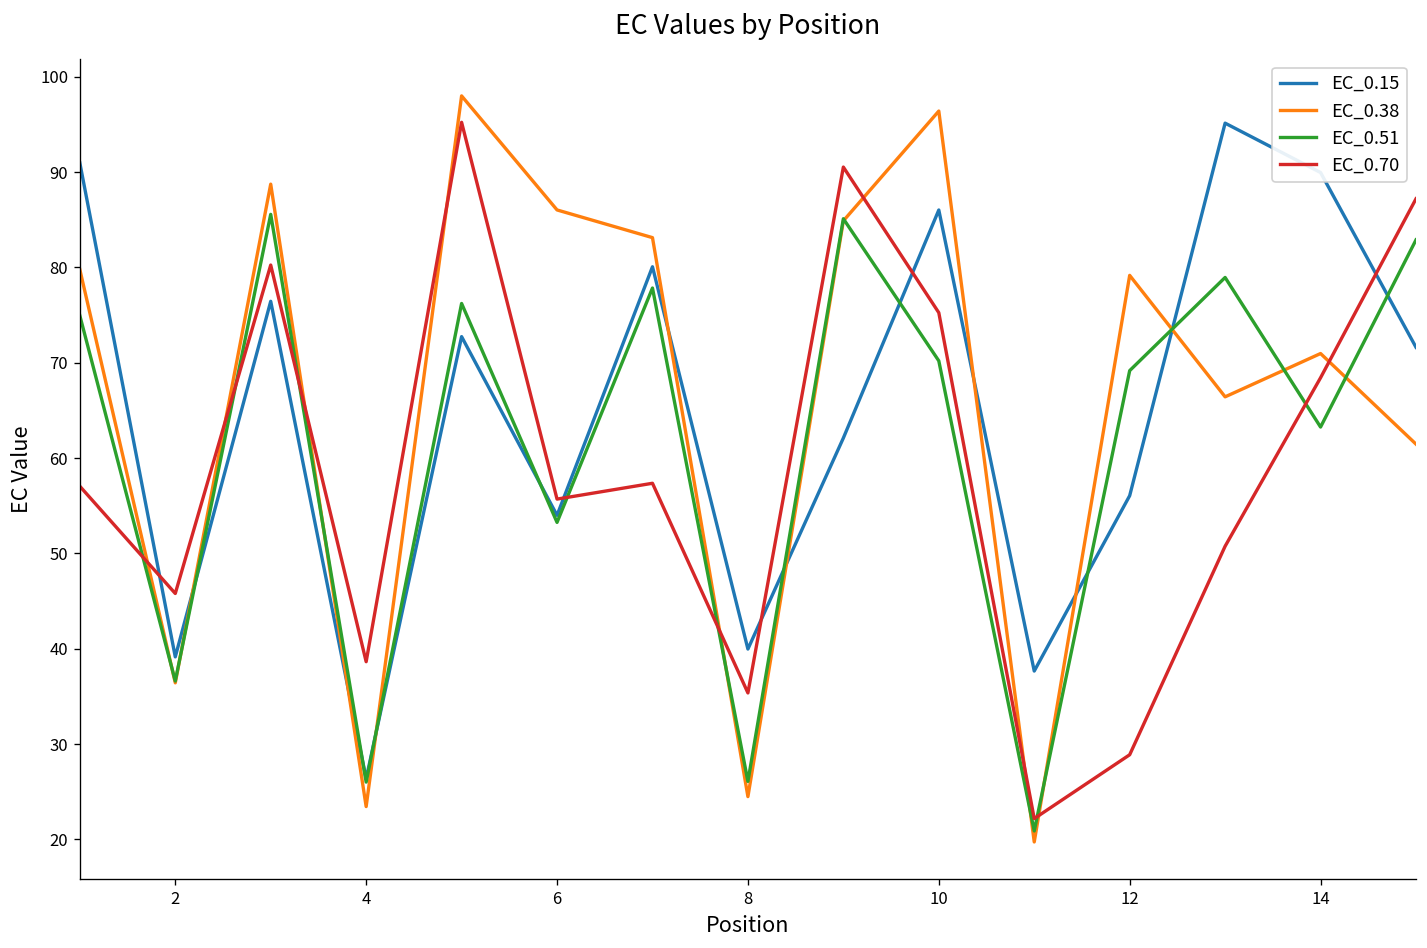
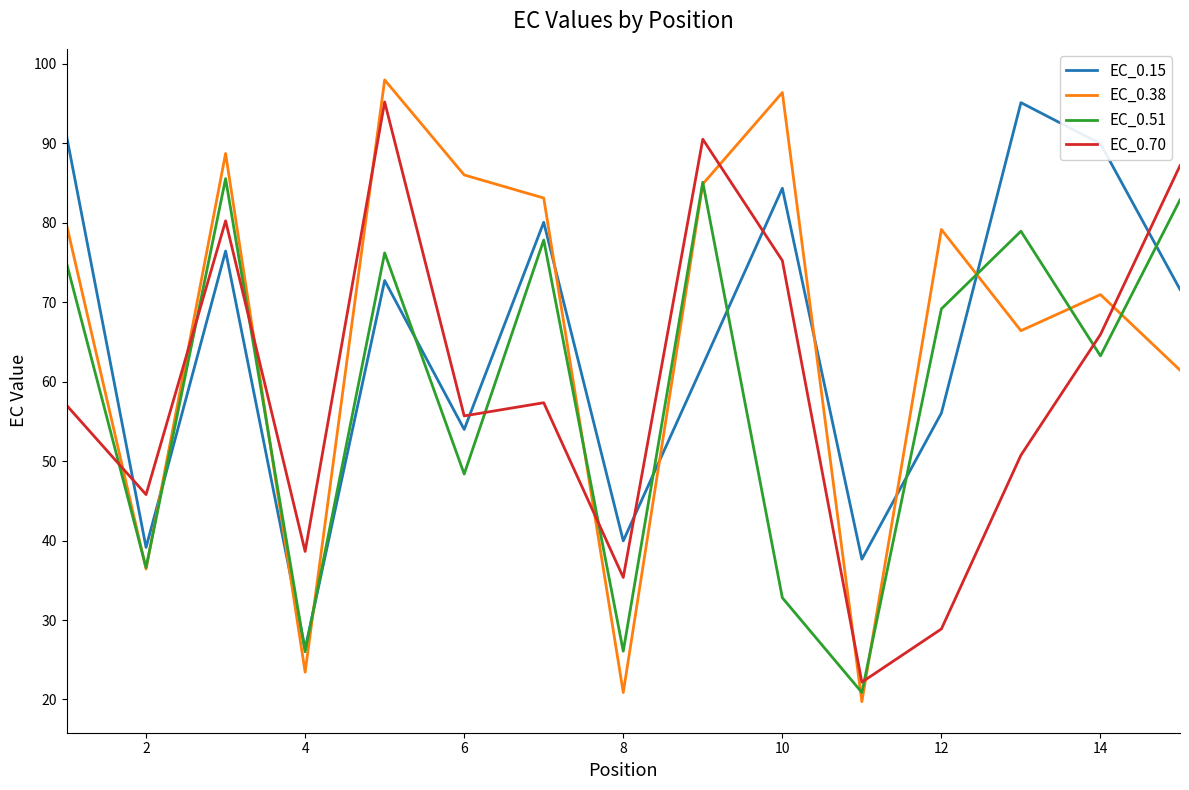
  {
    "EC_0.15": {
      "2": 39,
      "4": 26,
      "6": 54,
      "8": 40,
-     "10": 86,
+     "10": 84,
      "12": 56
    },
    "EC_0.38": {
      "4": 23,
      "6": 86,
-     "8": 24,
+     "8": 21,
      "10": 96,
      "12": 79,
      "14": 71
    },
    "EC_0.51": {
      "4": 26,
-     "6": 53,
+     "6": 48,
      "8": 26,
-     "10": 70,
+     "10": 33,
      "12": 69,
      "14": 63
    },
    "EC_0.70": {
      "2": 46,
      "4": 39,
      "6": 56,
      "8": 35,
      "10": 75,
      "12": 29,
-     "14": 68
+     "14": 66
    }
  }
